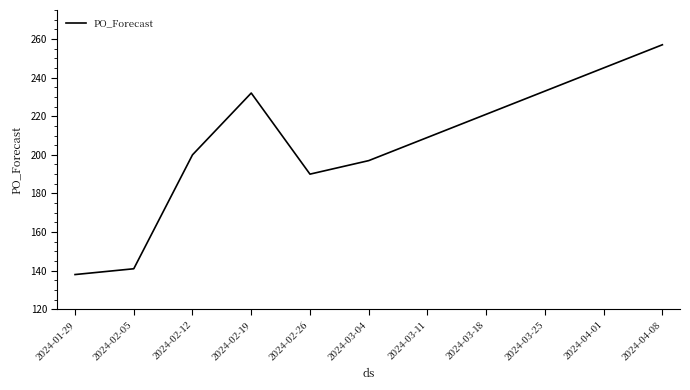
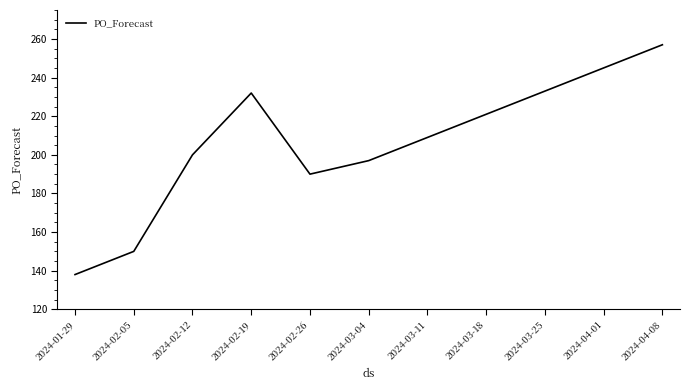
  {
    "2024-01-29": 138,
-   "2024-02-05": 141,
+   "2024-02-05": 150,
    "2024-02-12": 200,
    "2024-02-19": 232,
    "2024-02-26": 190,
    "2024-03-04": 197,
    "2024-03-11": 209,
    "2024-03-18": 221,
    "2024-03-25": 233,
    "2024-04-01": 245,
    "2024-04-08": 257
  }
